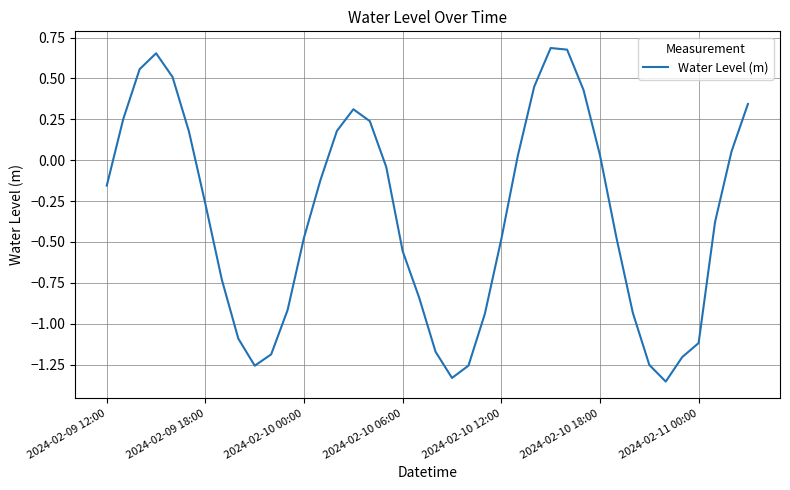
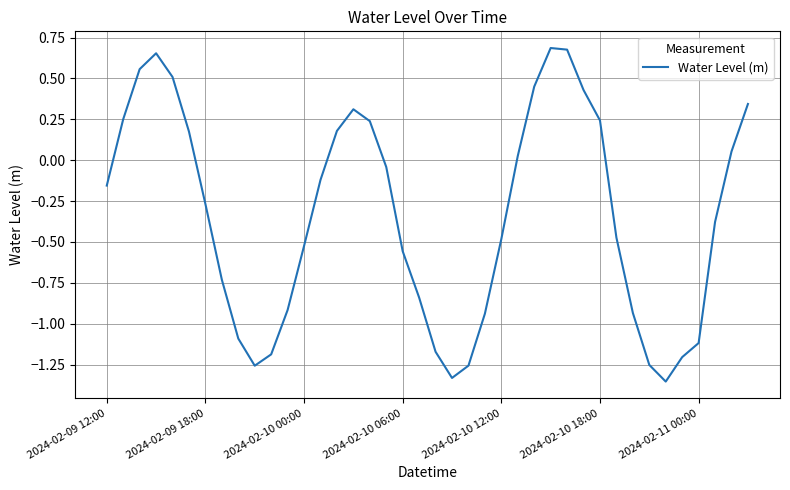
  {
    "2024-02-09 12:00": -0.16,
    "2024-02-09 18:00": -0.27,
-   "2024-02-10 00:00": -0.47,
+   "2024-02-10 00:00": -0.52,
    "2024-02-10 06:00": -0.56,
    "2024-02-10 12:00": -0.48,
-   "2024-02-10 18:00": 0.03,
+   "2024-02-10 18:00": 0.24,
    "2024-02-11 00:00": -1.12
  }
